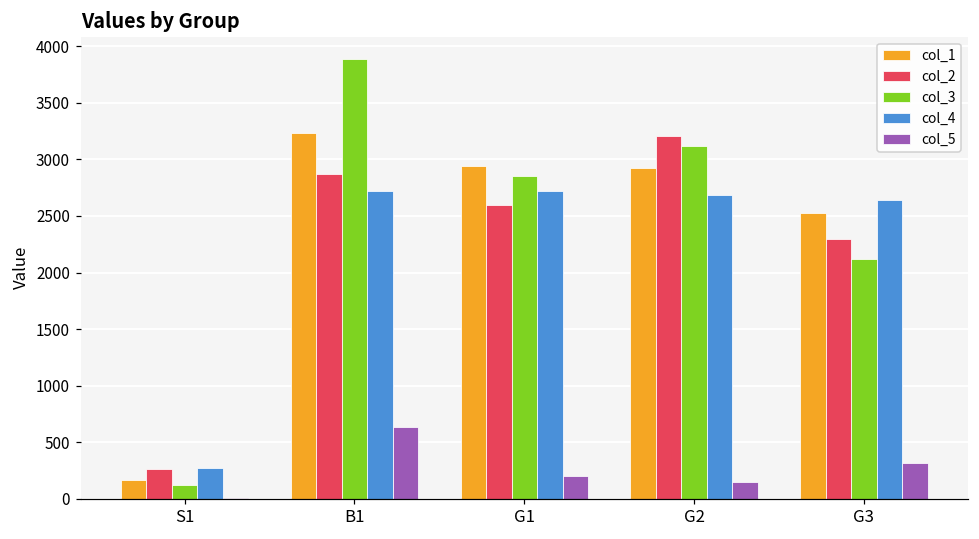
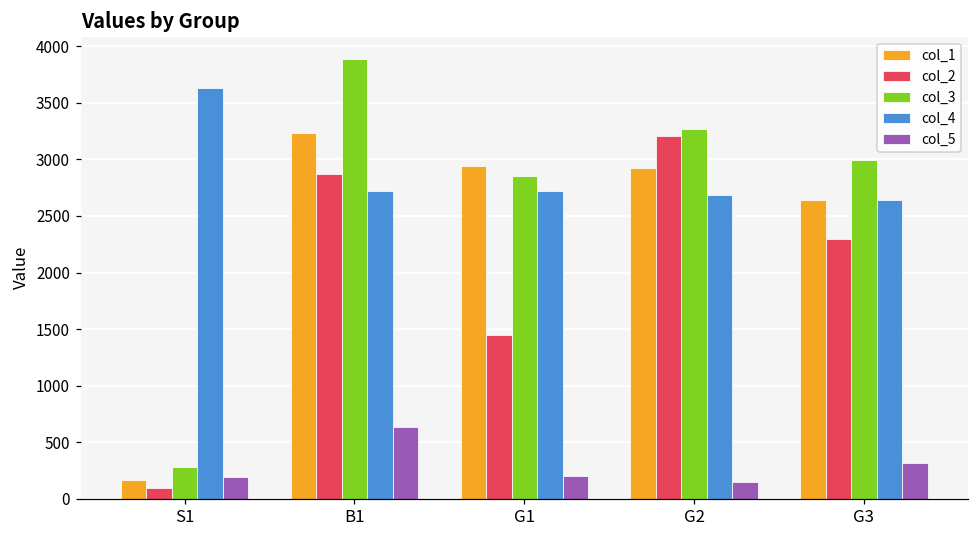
  {
    "col_1": {
      "S1": 160,
      "B1": 3230,
      "G1": 2940,
      "G2": 2920,
-     "G3": 2530
+     "G3": 2640
    },
    "col_2": {
-     "S1": 260,
+     "S1": 100,
      "B1": 2870,
-     "G1": 2590,
+     "G1": 1450,
      "G2": 3210,
      "G3": 2300
    },
    "col_3": {
-     "S1": 120,
+     "S1": 280,
      "B1": 3890,
      "G1": 2860,
-     "G2": 3120,
-     "G3": 2120
+     "G2": 3270,
+     "G3": 2990
    },
    "col_4": {
-     "S1": 270,
+     "S1": 3630,
      "B1": 2720,
      "G1": 2720,
      "G2": 2690,
      "G3": 2640
    },
    "col_5": {
-     "S1": 10,
+     "S1": 190,
      "B1": 630,
      "G1": 200,
      "G2": 150,
      "G3": 310
    }
  }
